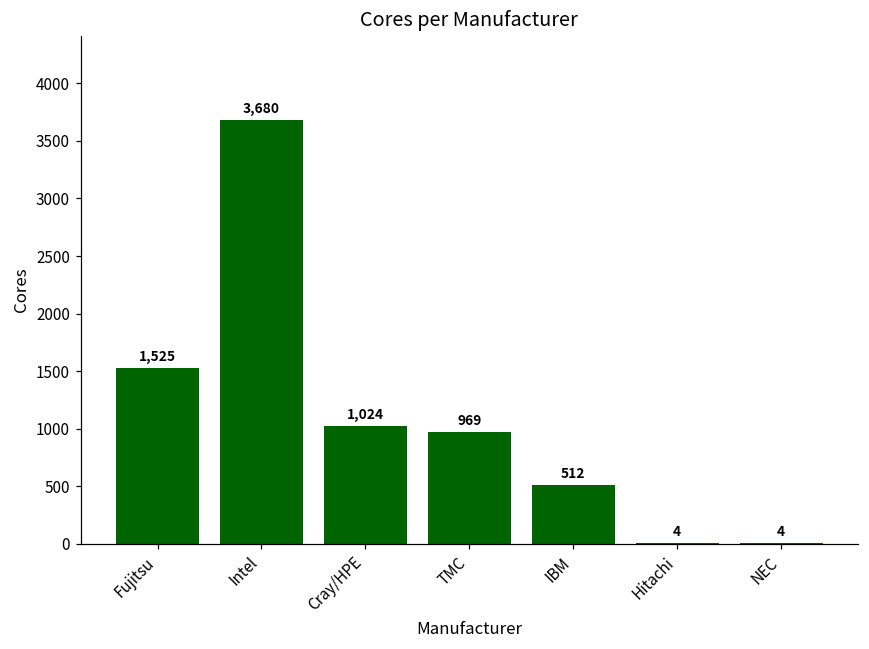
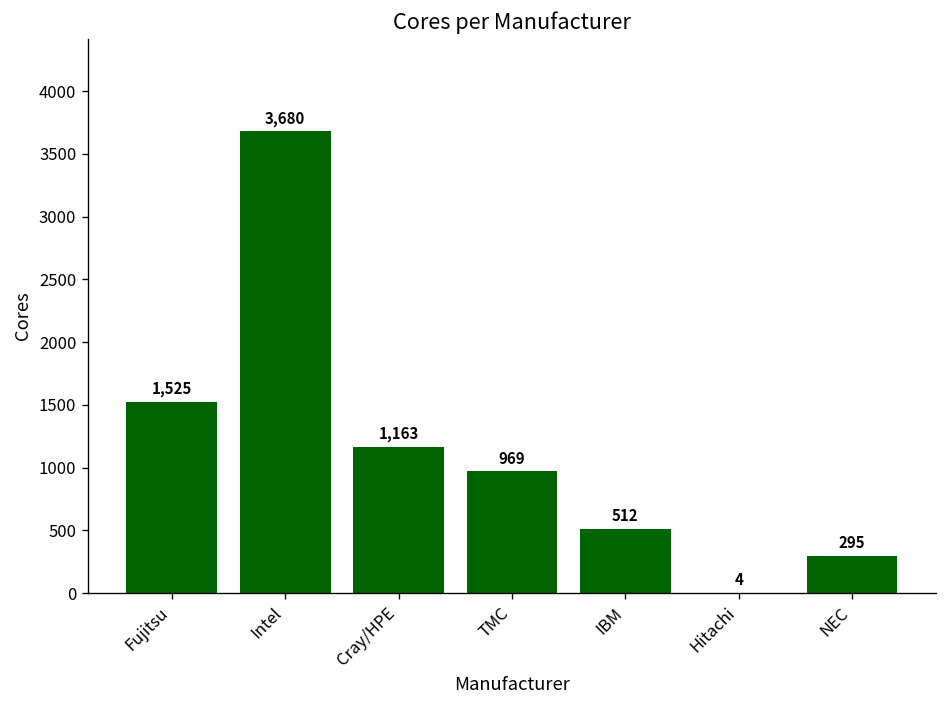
  {
    "Fujitsu": "1,525",
    "Intel": "3,680",
-   "Cray/HPE": "1,024",
+   "Cray/HPE": "1,163",
    "TMC": "969",
    "IBM": "512",
    "Hitachi": "4",
-   "NEC": "4"
+   "NEC": "295"
  }
